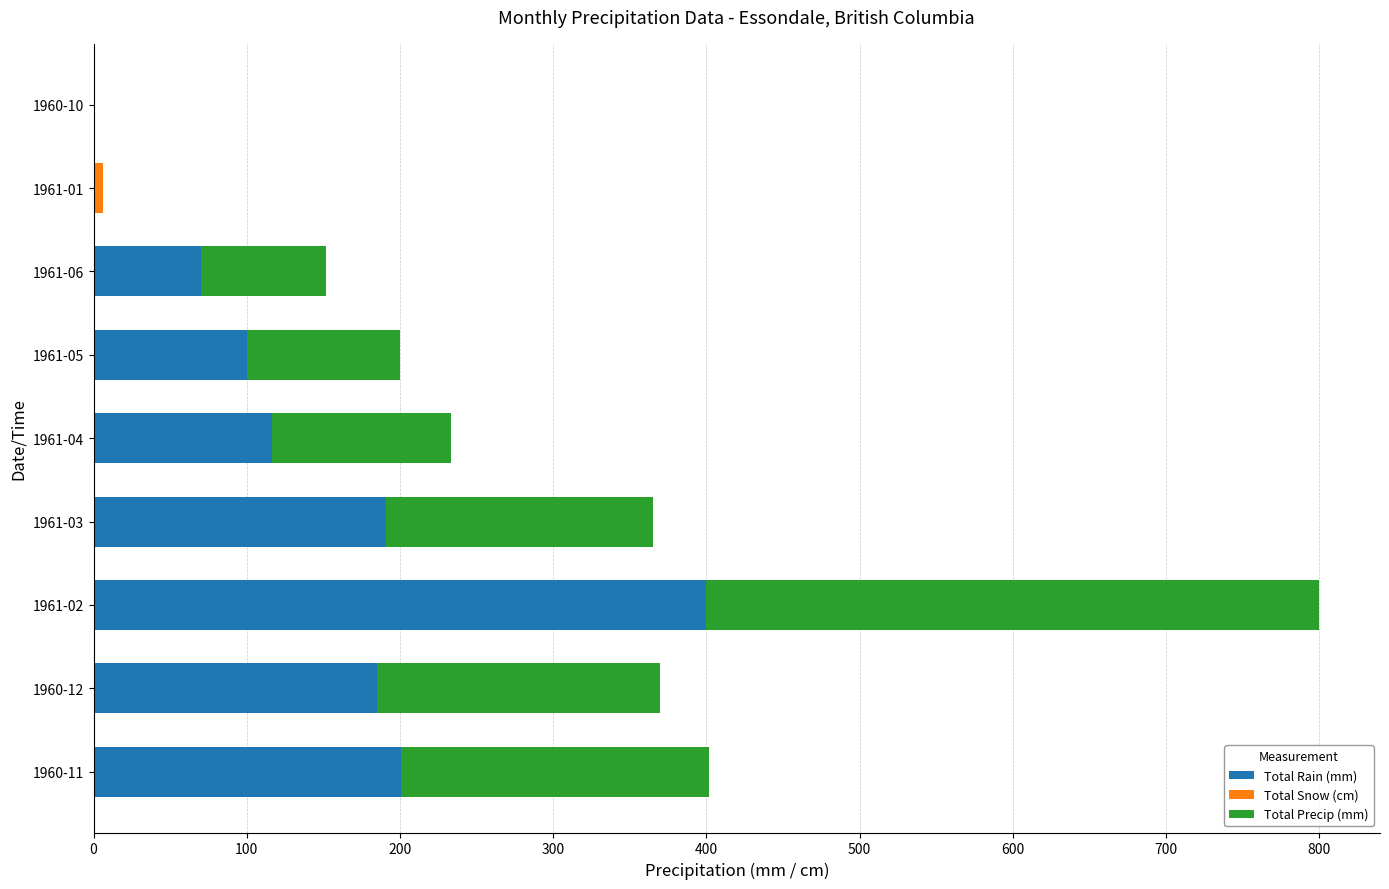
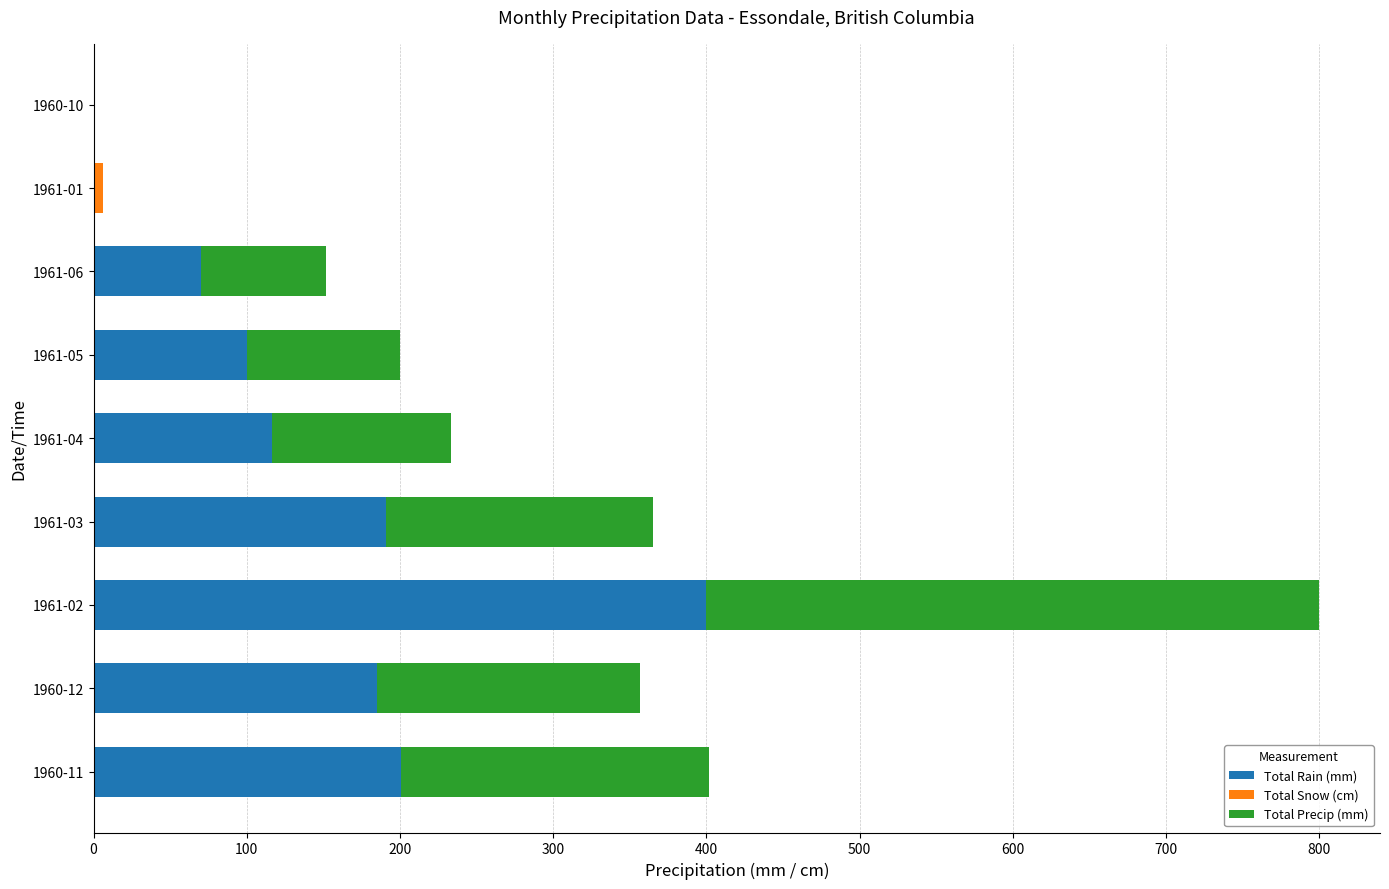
  {
    "Total Rain (mm)": {
      "1960-10": 0,
      "1961-01": 0,
      "1961-06": 70,
      "1961-05": 100,
      "1961-04": 117,
      "1961-03": 191,
      "1961-02": 400,
      "1960-12": 185,
      "1960-11": 201
    },
    "Total Precip (mm)": {
      "1960-10": 0,
      "1961-01": 0,
      "1961-06": 82,
      "1961-05": 100,
      "1961-04": 117,
      "1961-03": 175,
      "1961-02": 400,
-     "1960-12": 185,
+     "1960-12": 172,
      "1960-11": 201
    }
  }
